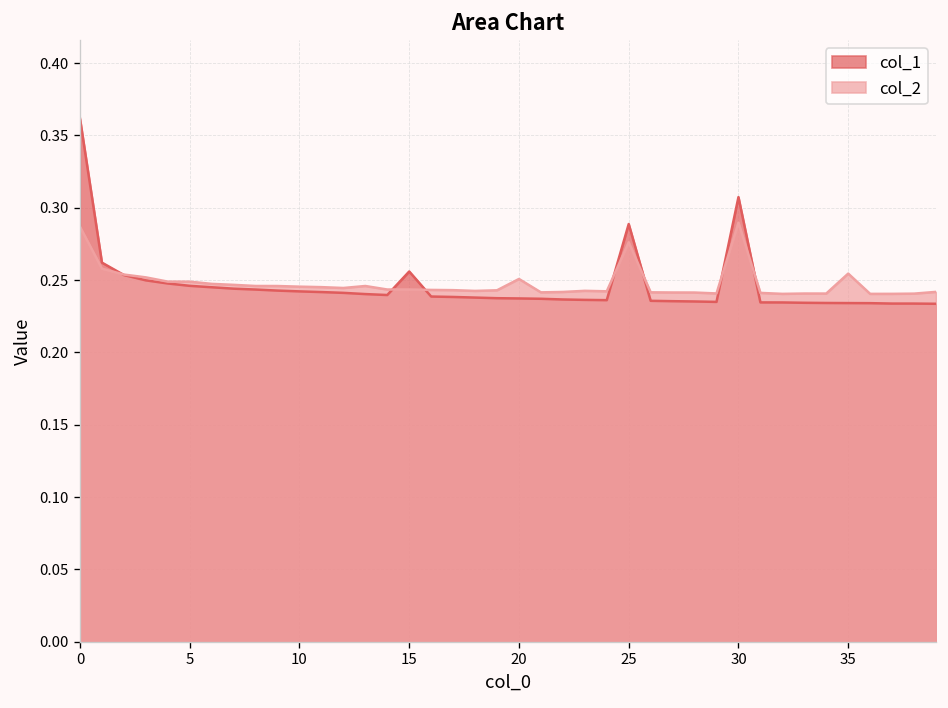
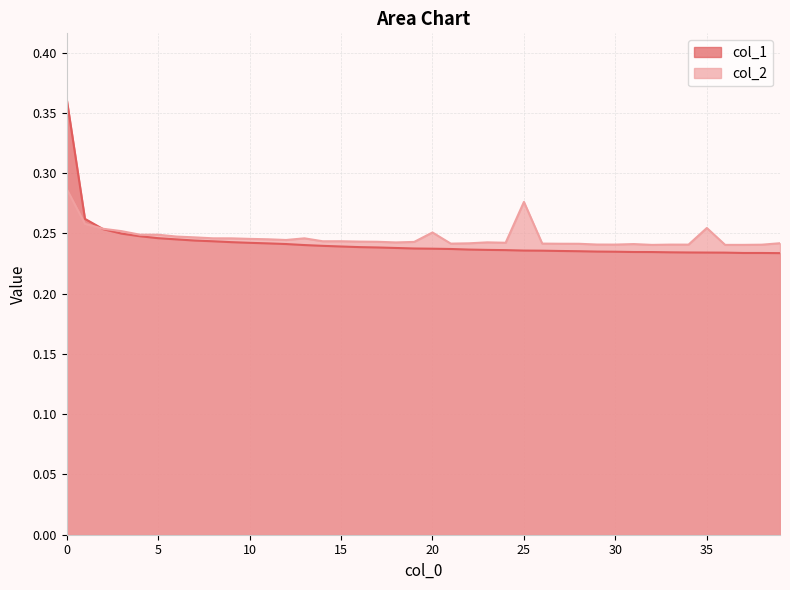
  {
    "col_1": {
      "0": 0.362,
      "5": 0.246,
      "10": 0.242,
-     "15": 0.256,
+     "15": 0.239,
      "20": 0.237,
-     "25": 0.289,
-     "30": 0.307,
+     "25": 0.236,
+     "30": 0.235,
      "35": 0.234
    },
    "col_2": {
      "0": 0.287,
      "5": 0.249,
      "10": 0.245,
      "15": 0.243,
      "20": 0.251,
      "25": 0.276,
-     "30": 0.290,
+     "30": 0.241,
      "35": 0.254
    }
  }
